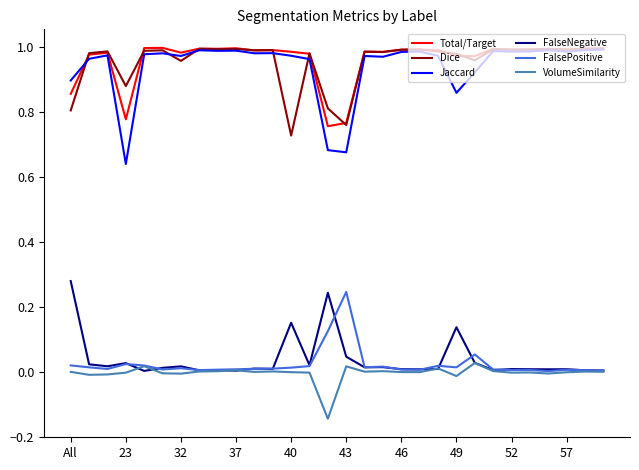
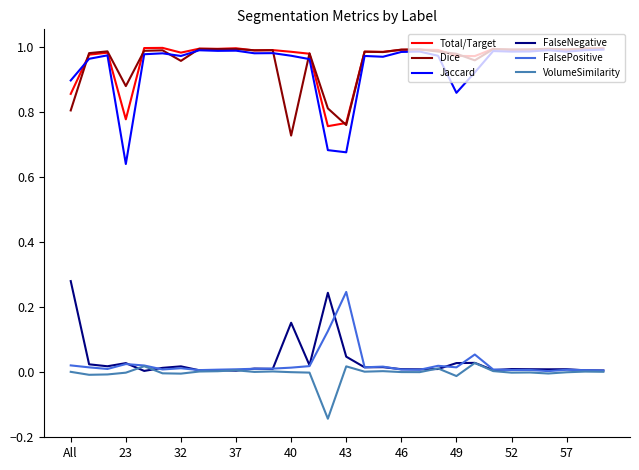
  {
    "Total/Target": {
      "All": 0.86,
      "23": 0.78,
      "32": 0.98,
      "40": 0.99
    },
    "Dice": {
      "All": 0.81,
      "23": 0.88,
      "32": 0.96,
      "40": 0.73
    },
    "Jaccard": {
      "All": 0.90,
      "23": 0.64,
      "32": 0.97,
      "40": 0.97,
      "43": 0.68,
      "49": 0.86
    },
    "FalseNegative": {
      "All": 0.28,
      "40": 0.15,
      "43": 0.05,
-     "49": 0.14
+     "49": 0.03
    }
  }
